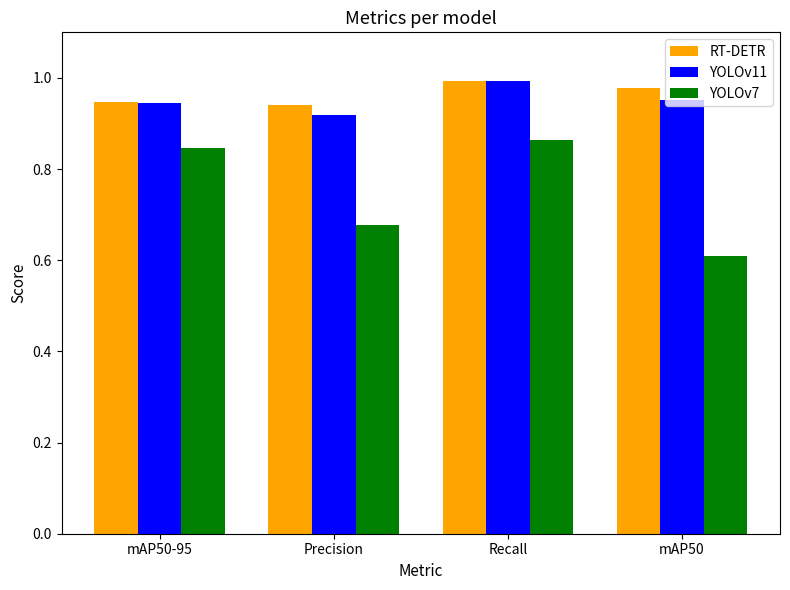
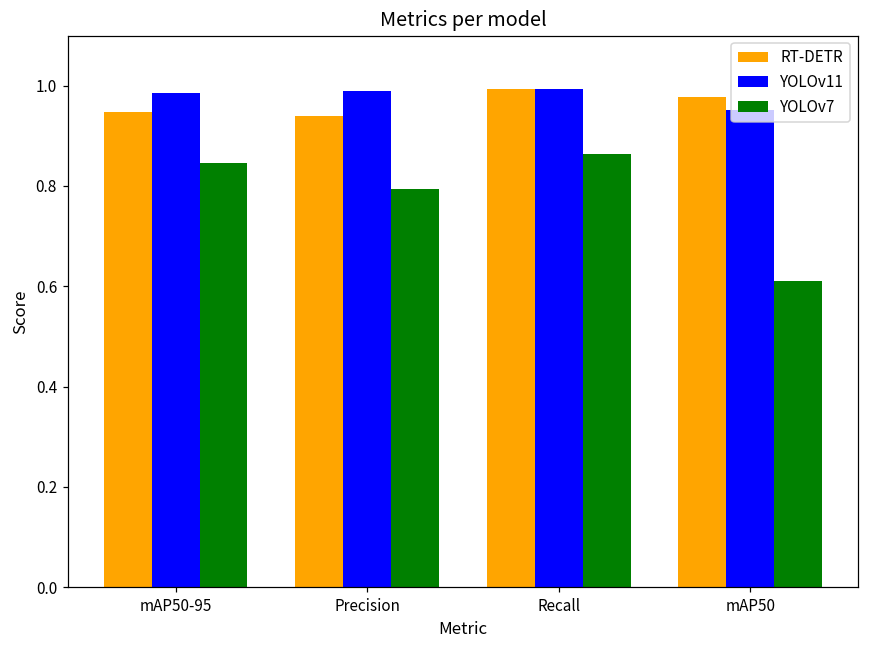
  {
    "RT-DETR": {
      "mAP50-95": 0.95,
      "Precision": 0.94,
      "Recall": 0.99,
      "mAP50": 0.98
    },
    "YOLOv11": {
-     "mAP50-95": 0.95,
-     "Precision": 0.92,
+     "mAP50-95": 0.99,
+     "Precision": 0.99,
      "Recall": 0.99
    },
    "YOLOv7": {
      "mAP50-95": 0.85,
-     "Precision": 0.68,
+     "Precision": 0.79,
      "Recall": 0.86,
      "mAP50": 0.61
    }
  }
